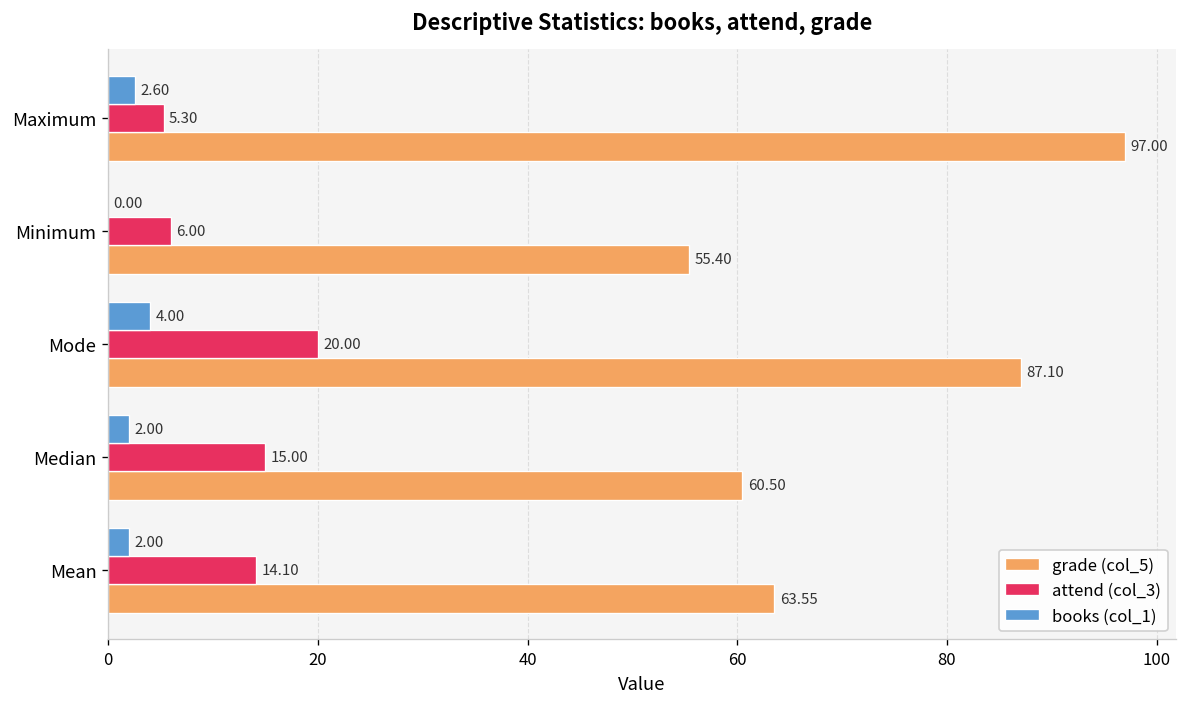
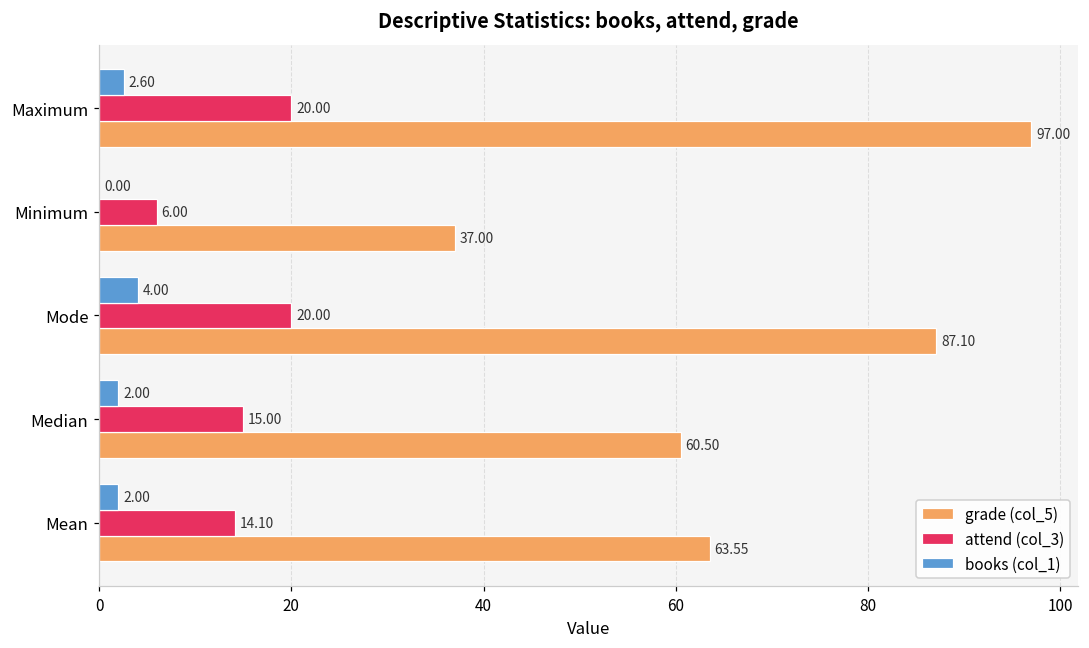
  {
    "grade (col_5)": {
      "Maximum": 97.00,
-     "Minimum": 55.40,
+     "Minimum": 37.00,
      "Mode": 87.10,
      "Median": 60.50,
      "Mean": 63.55
    },
    "attend (col_3)": {
-     "Maximum": 5.30,
+     "Maximum": 20.00,
      "Minimum": 6.00,
      "Mode": 20.00,
      "Median": 15.00,
      "Mean": 14.10
    },
    "books (col_1)": {
      "Maximum": 2.60,
      "Minimum": 0.00,
      "Mode": 4.00,
      "Median": 2.00,
      "Mean": 2.00
    }
  }
